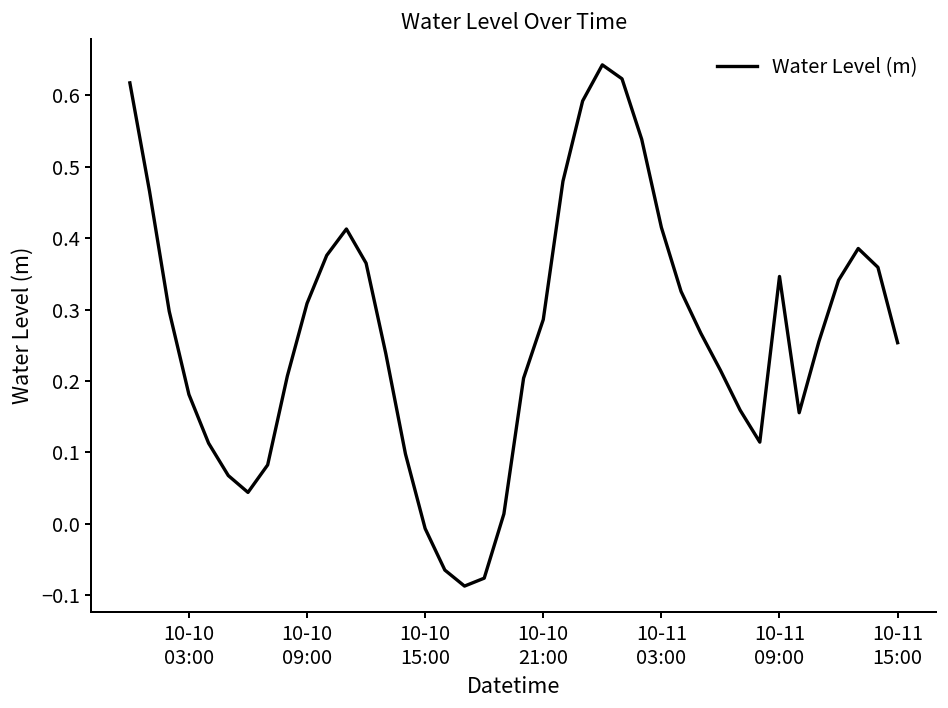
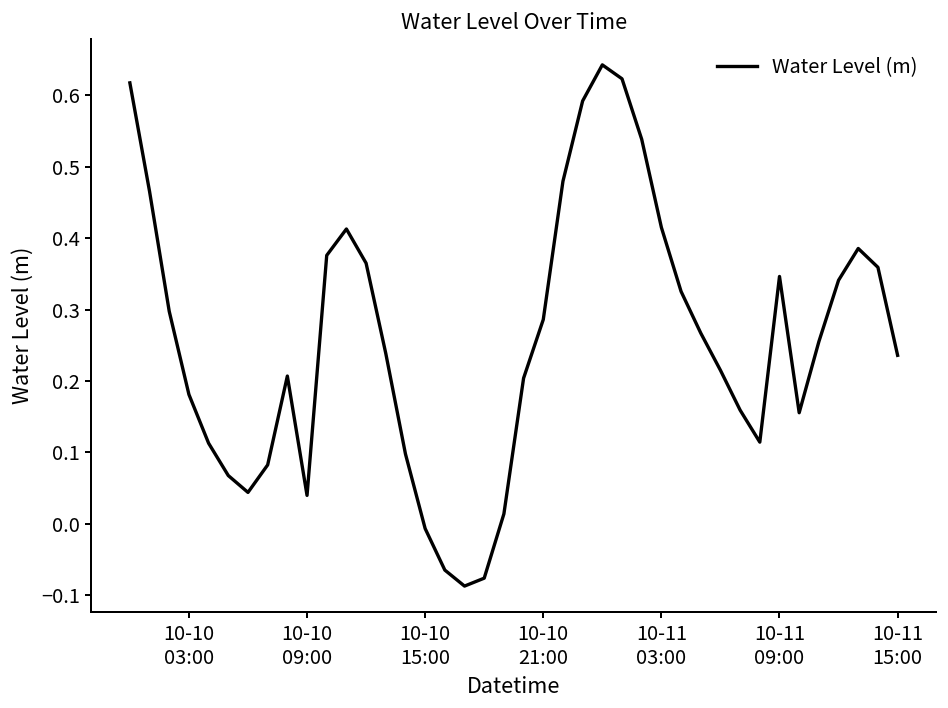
  {
    "10-10 03:00": 0.18,
-   "10-10 09:00": 0.31,
+   "10-10 09:00": 0.04,
    "10-10 15:00": -0.01,
    "10-10 21:00": 0.29,
    "10-11 03:00": 0.41,
    "10-11 09:00": 0.35,
-   "10-11 15:00": 0.25
+   "10-11 15:00": 0.24
  }
